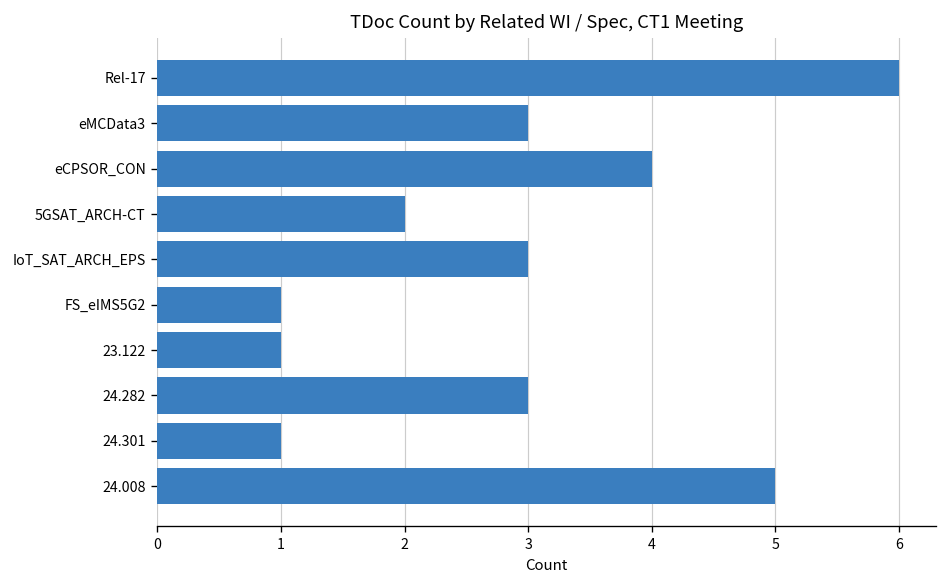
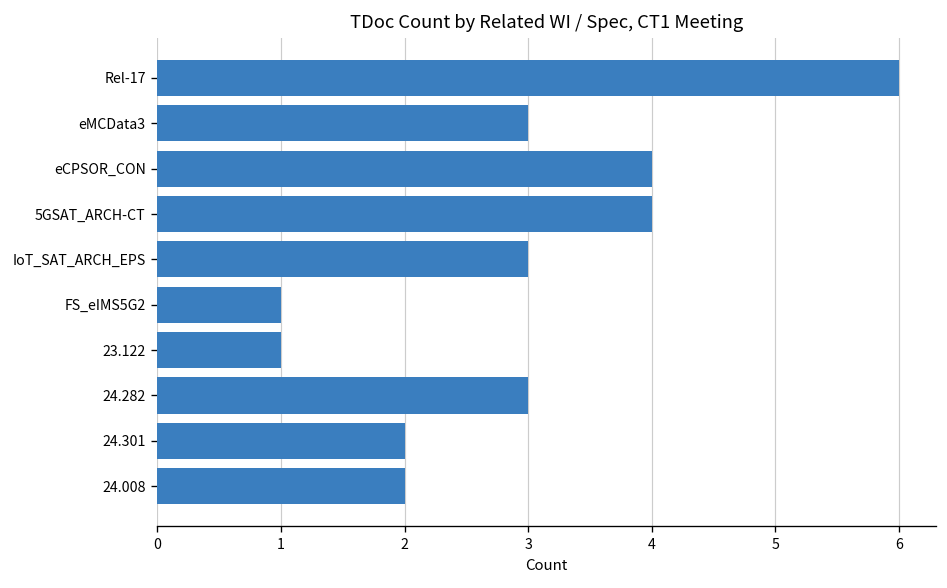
  {
    "Rel-17": 6,
    "eMCData3": 3,
    "eCPSOR_CON": 4,
-   "5GSAT_ARCH-CT": 2,
+   "5GSAT_ARCH-CT": 4,
    "IoT_SAT_ARCH_EPS": 3,
    "FS_eIMS5G2": 1,
    "23.122": 1,
    "24.282": 3,
-   "24.301": 1,
-   "24.008": 5
+   "24.301": 2,
+   "24.008": 2
  }
